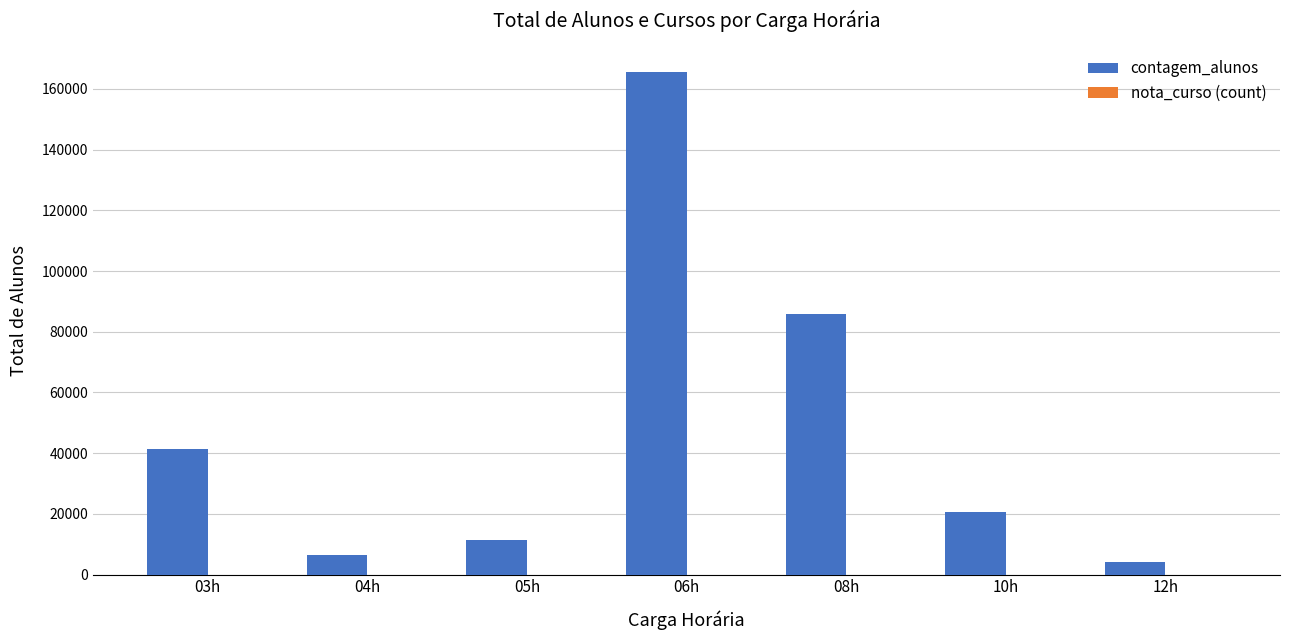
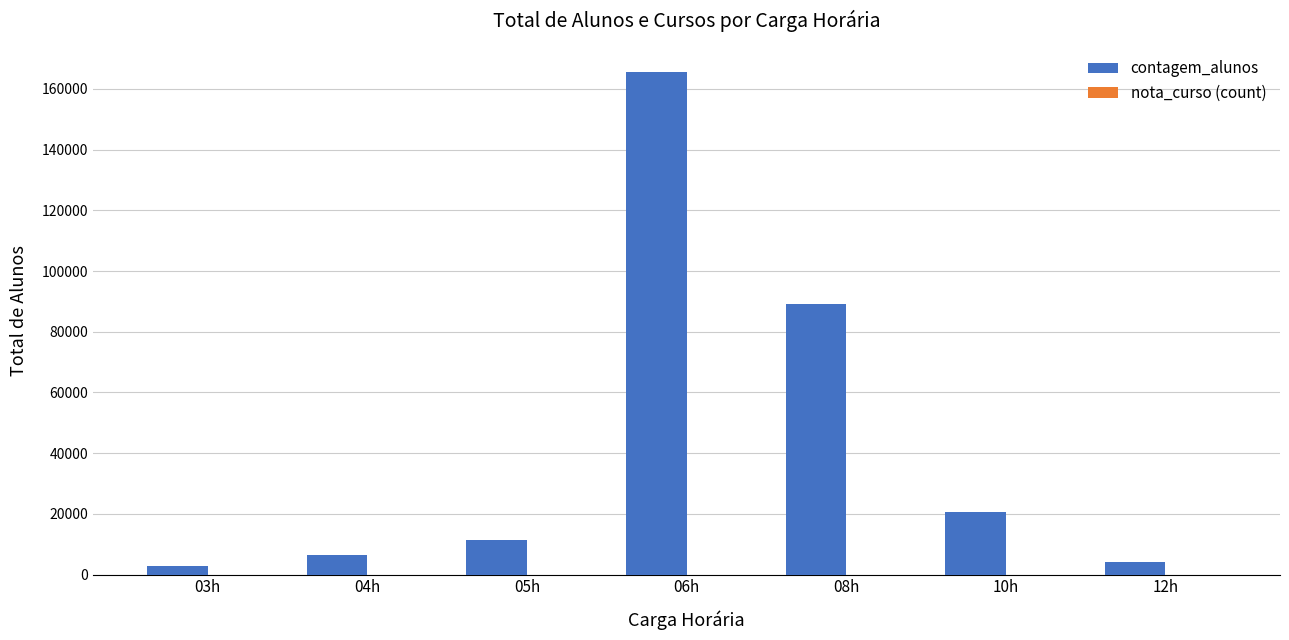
  {
    "contagem_alunos": {
-     "03h": 41000,
+     "03h": 3000,
      "04h": 7000,
      "05h": 12000,
      "06h": 166000,
-     "08h": 86000,
+     "08h": 89000,
      "10h": 21000,
      "12h": 4000
    }
  }
